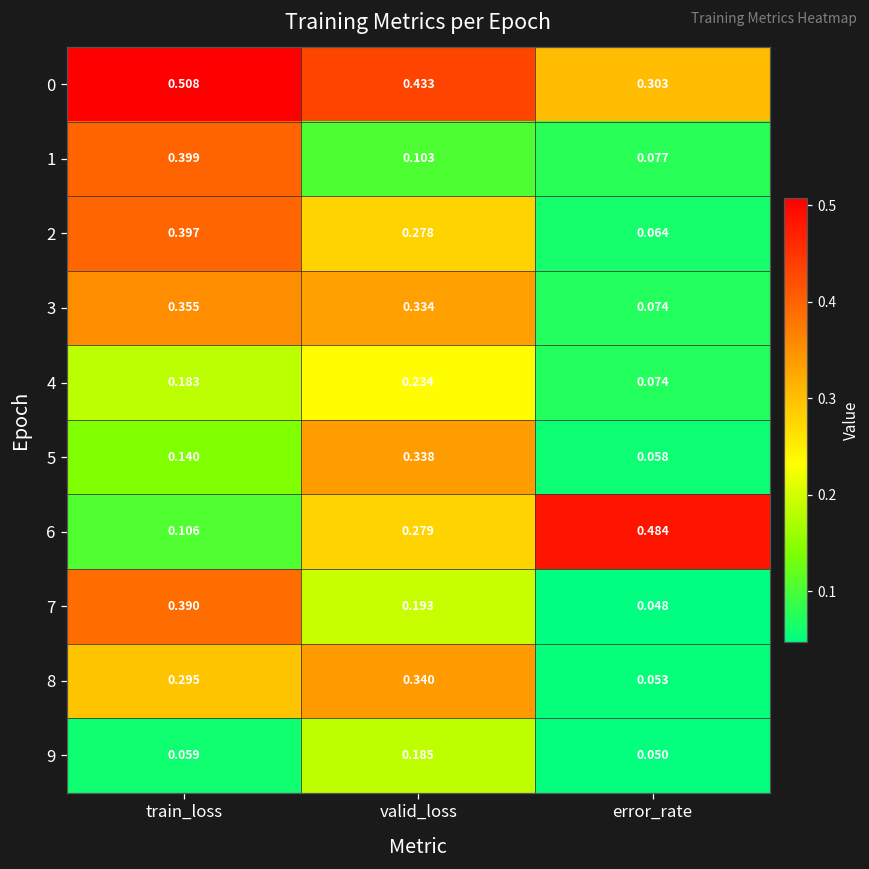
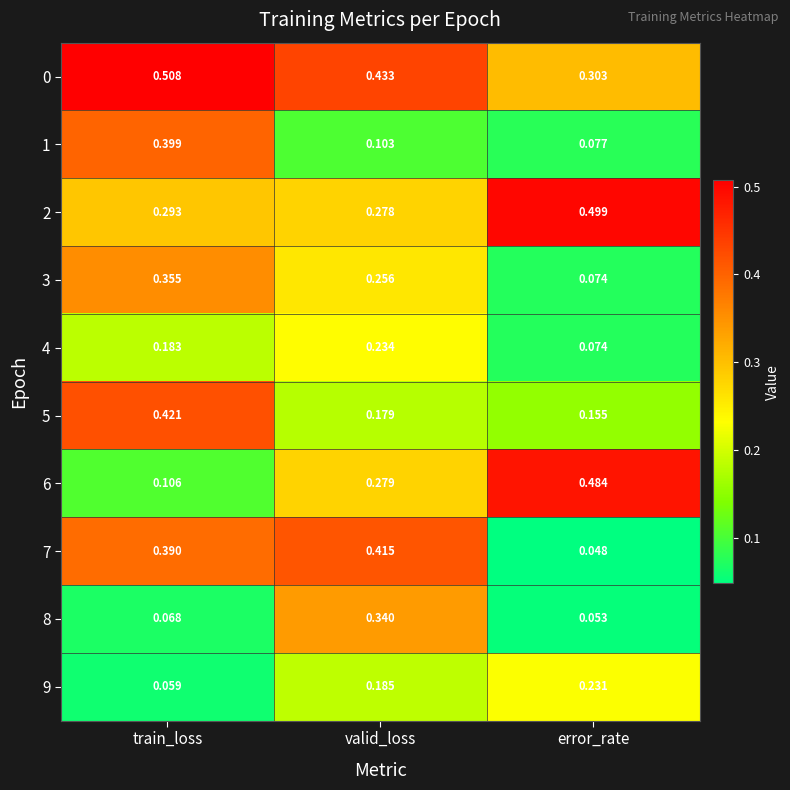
  {
    "0": {
      "train_loss": 0.508,
      "valid_loss": 0.433,
      "error_rate": 0.303
    },
    "1": {
      "train_loss": 0.399,
      "valid_loss": 0.103,
      "error_rate": 0.077
    },
    "2": {
-     "train_loss": 0.397,
+     "train_loss": 0.293,
      "valid_loss": 0.278,
-     "error_rate": 0.064
+     "error_rate": 0.499
    },
    "3": {
      "train_loss": 0.355,
-     "valid_loss": 0.334,
+     "valid_loss": 0.256,
      "error_rate": 0.074
    },
    "4": {
      "train_loss": 0.183,
      "valid_loss": 0.234,
      "error_rate": 0.074
    },
    "5": {
-     "train_loss": 0.140,
-     "valid_loss": 0.338,
-     "error_rate": 0.058
+     "train_loss": 0.421,
+     "valid_loss": 0.179,
+     "error_rate": 0.155
    },
    "6": {
      "train_loss": 0.106,
      "valid_loss": 0.279,
      "error_rate": 0.484
    },
    "7": {
      "train_loss": 0.390,
-     "valid_loss": 0.193,
+     "valid_loss": 0.415,
      "error_rate": 0.048
    },
    "8": {
-     "train_loss": 0.295,
+     "train_loss": 0.068,
      "valid_loss": 0.340,
      "error_rate": 0.053
    },
    "9": {
      "train_loss": 0.059,
      "valid_loss": 0.185,
-     "error_rate": 0.050
+     "error_rate": 0.231
    }
  }
